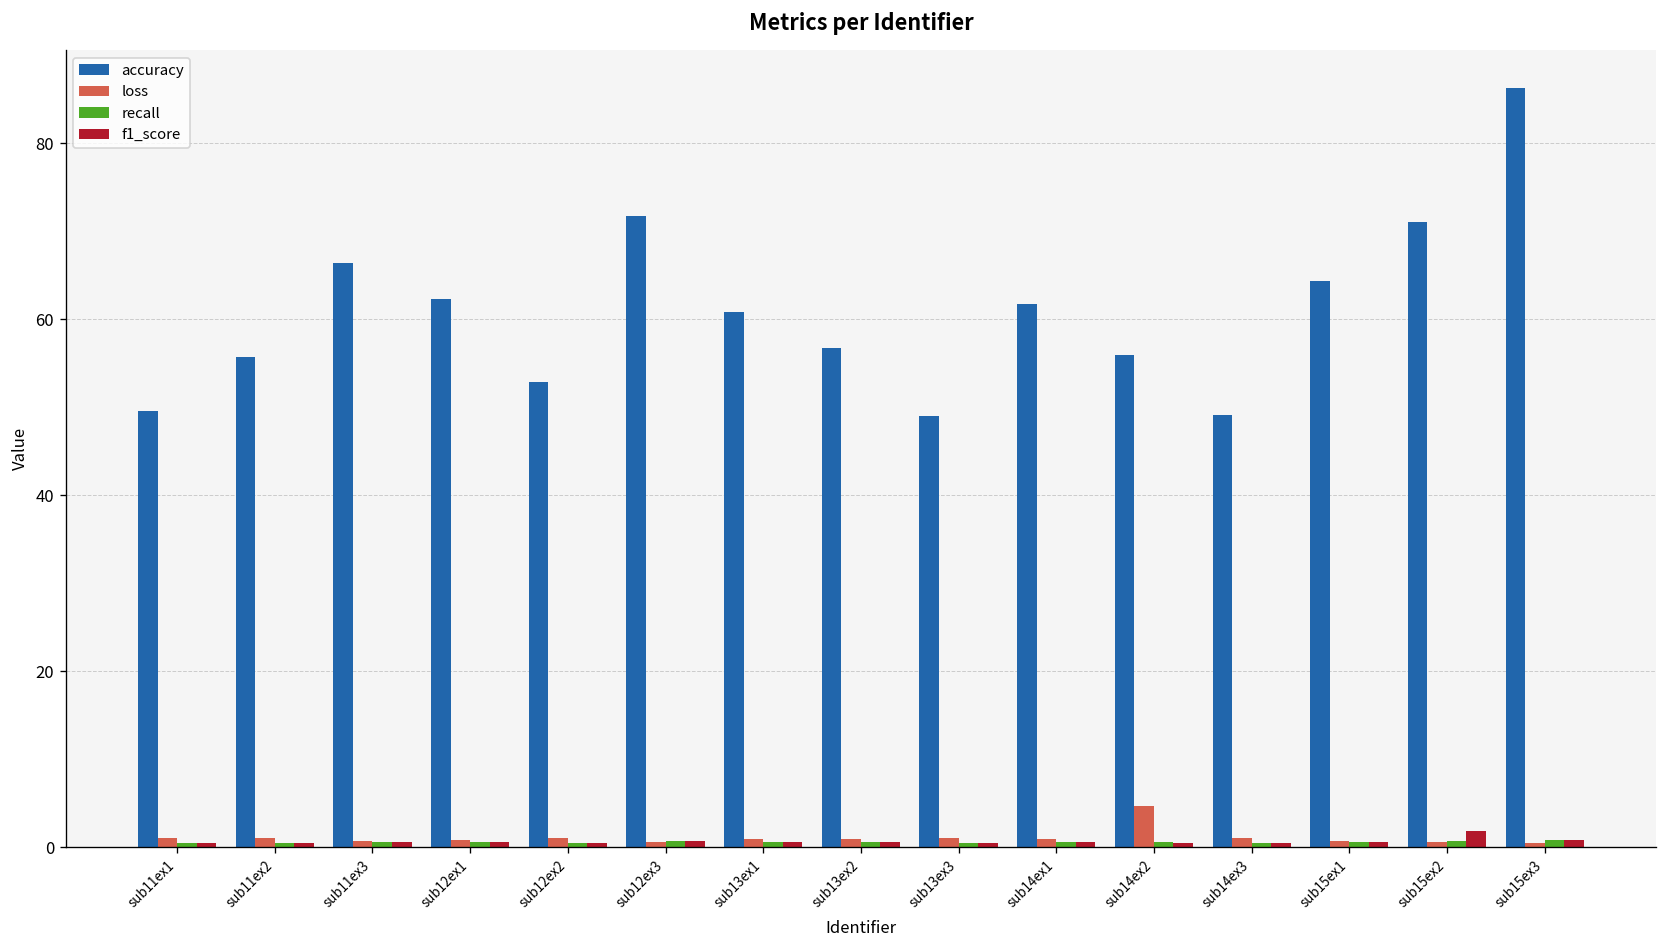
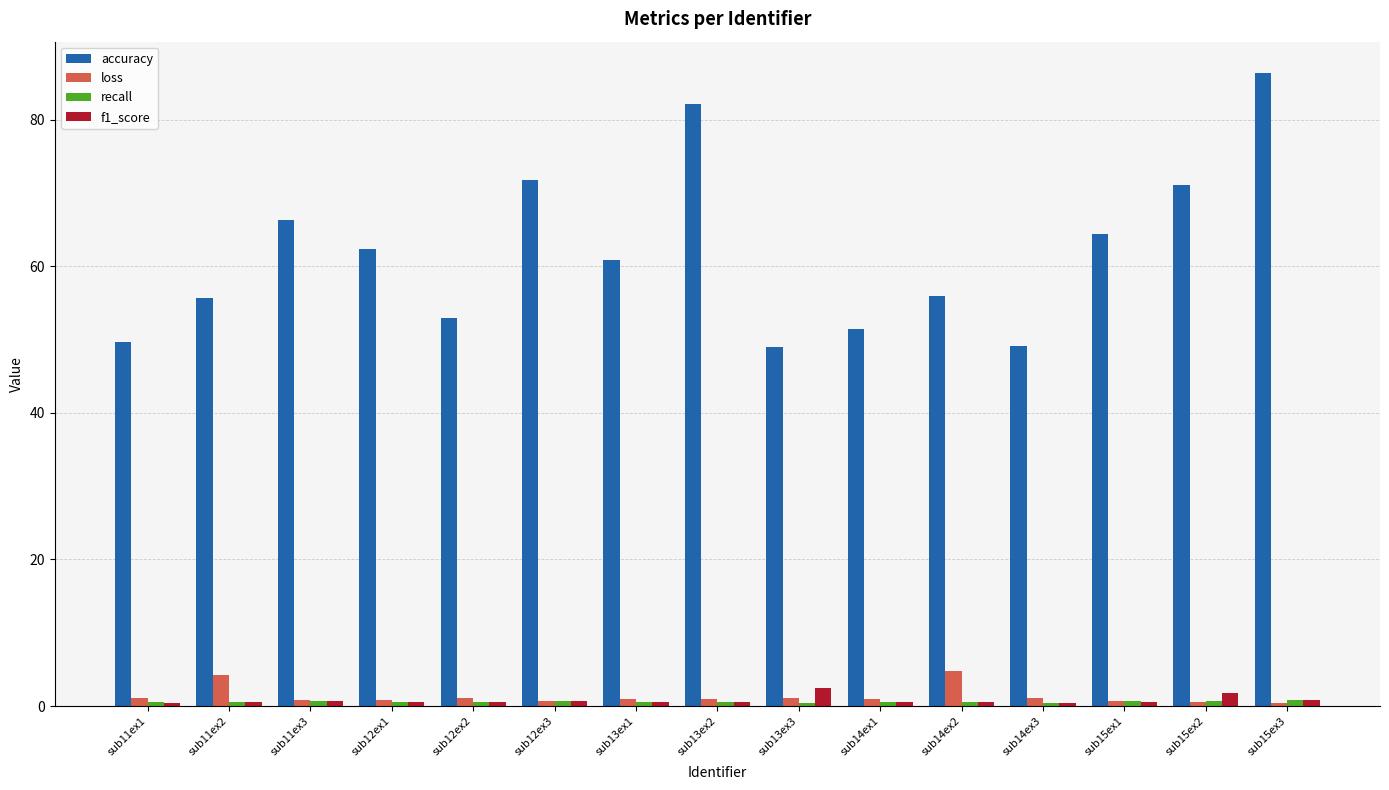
  {
    "accuracy": {
      "sub11ex1": 50,
      "sub11ex2": 56,
      "sub11ex3": 66,
      "sub12ex1": 62,
      "sub12ex2": 53,
      "sub12ex3": 72,
      "sub13ex1": 61,
-     "sub13ex2": 57,
+     "sub13ex2": 82,
      "sub13ex3": 49,
-     "sub14ex1": 62,
+     "sub14ex1": 52,
      "sub14ex2": 56,
      "sub14ex3": 49,
      "sub15ex1": 64,
      "sub15ex2": 71,
      "sub15ex3": 86
    },
    "loss": {
      "sub11ex1": 1,
-     "sub11ex2": 1,
+     "sub11ex2": 4,
      "sub11ex3": 1,
      "sub12ex1": 1,
      "sub12ex2": 1,
      "sub12ex3": 1,
      "sub13ex1": 1,
      "sub13ex2": 1,
      "sub13ex3": 1,
      "sub14ex1": 1,
      "sub14ex2": 5,
      "sub14ex3": 1,
      "sub15ex1": 1,
      "sub15ex2": 1,
      "sub15ex3": 0
    },
    "recall": {
      "sub11ex1": 0,
      "sub11ex2": 1,
      "sub11ex3": 1,
      "sub12ex1": 1,
      "sub12ex2": 1,
      "sub12ex3": 1,
      "sub13ex1": 1,
      "sub13ex2": 1,
      "sub13ex3": 0,
      "sub14ex1": 1,
      "sub14ex2": 1,
      "sub14ex3": 0,
      "sub15ex1": 1,
      "sub15ex2": 1,
      "sub15ex3": 1
    },
    "f1_score": {
      "sub11ex1": 0,
      "sub11ex2": 1,
      "sub11ex3": 1,
      "sub12ex1": 1,
      "sub12ex2": 1,
      "sub12ex3": 1,
      "sub13ex1": 1,
      "sub13ex2": 1,
-     "sub13ex3": 0,
+     "sub13ex3": 2,
      "sub14ex1": 1,
      "sub14ex2": 1,
      "sub14ex3": 0,
      "sub15ex1": 1,
      "sub15ex2": 2,
      "sub15ex3": 1
    }
  }
